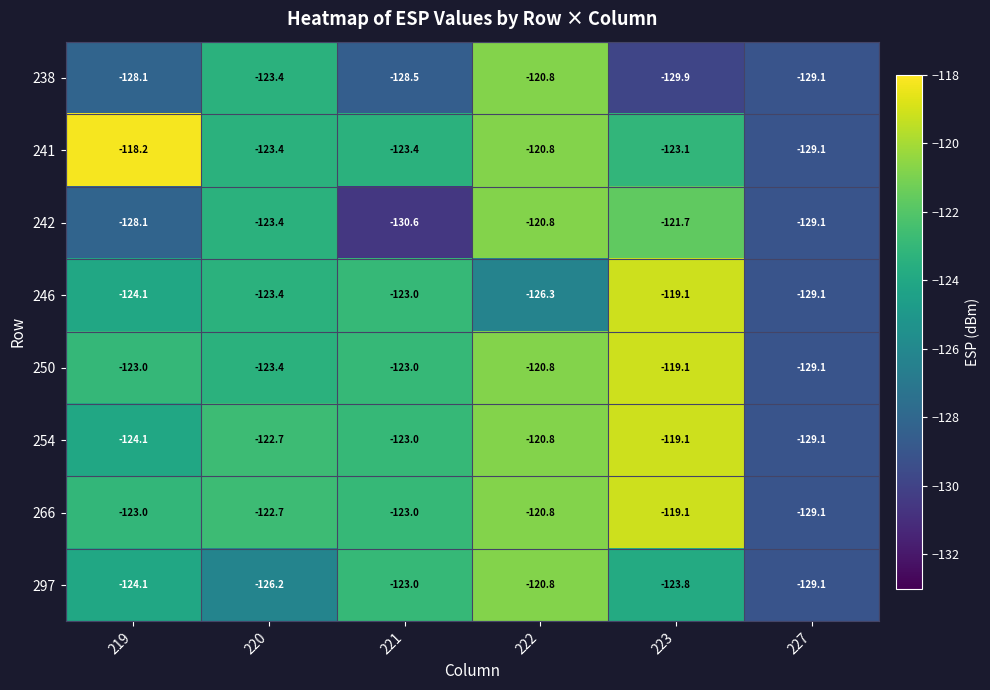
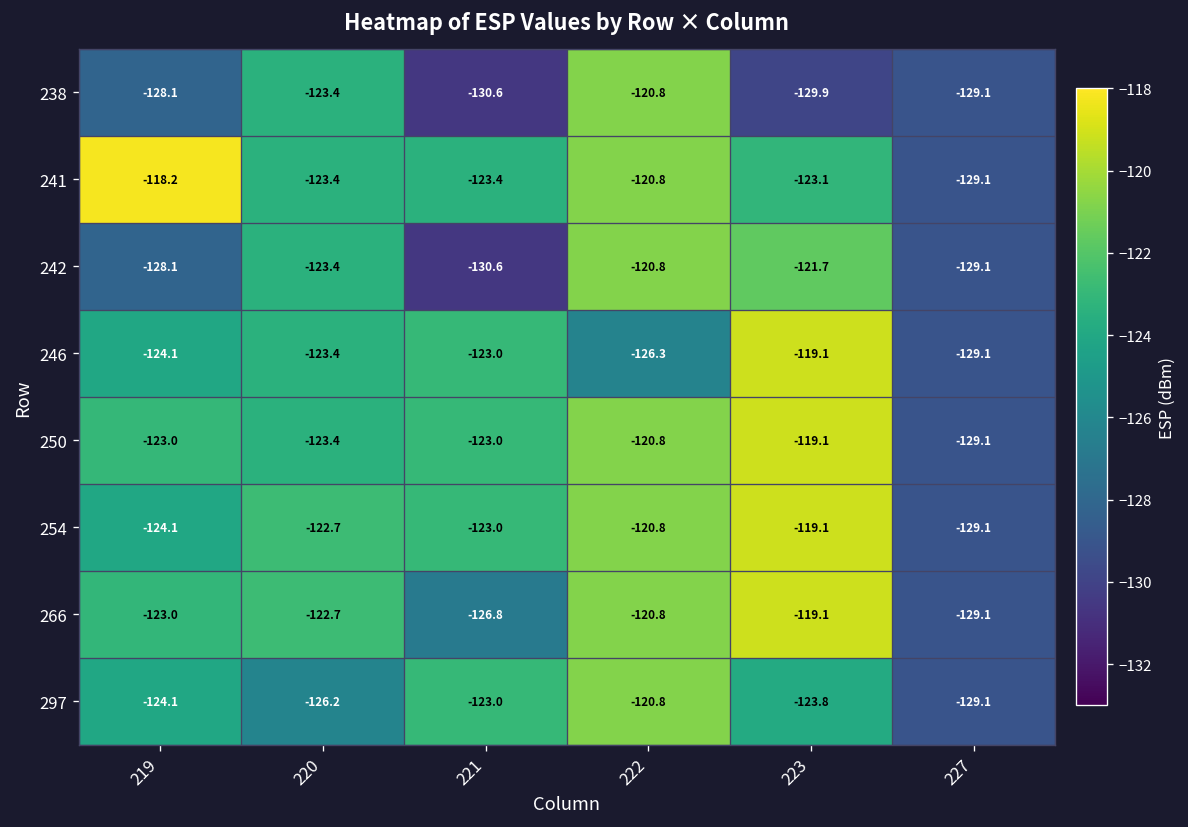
  {
    "238": {
      "219": -128.1,
      "220": -123.4,
-     "221": -128.5,
+     "221": -130.6,
      "222": -120.8,
      "223": -129.9,
      "227": -129.1
    },
    "241": {
      "219": -118.2,
      "220": -123.4,
      "221": -123.4,
      "222": -120.8,
      "223": -123.1,
      "227": -129.1
    },
    "242": {
      "219": -128.1,
      "220": -123.4,
      "221": -130.6,
      "222": -120.8,
      "223": -121.7,
      "227": -129.1
    },
    "246": {
      "219": -124.1,
      "220": -123.4,
      "221": -123.0,
      "222": -126.3,
      "223": -119.1,
      "227": -129.1
    },
    "250": {
      "219": -123.0,
      "220": -123.4,
      "221": -123.0,
      "222": -120.8,
      "223": -119.1,
      "227": -129.1
    },
    "254": {
      "219": -124.1,
      "220": -122.7,
      "221": -123.0,
      "222": -120.8,
      "223": -119.1,
      "227": -129.1
    },
    "266": {
      "219": -123.0,
      "220": -122.7,
-     "221": -123.0,
+     "221": -126.8,
      "222": -120.8,
      "223": -119.1,
      "227": -129.1
    },
    "297": {
      "219": -124.1,
      "220": -126.2,
      "221": -123.0,
      "222": -120.8,
      "223": -123.8,
      "227": -129.1
    }
  }
